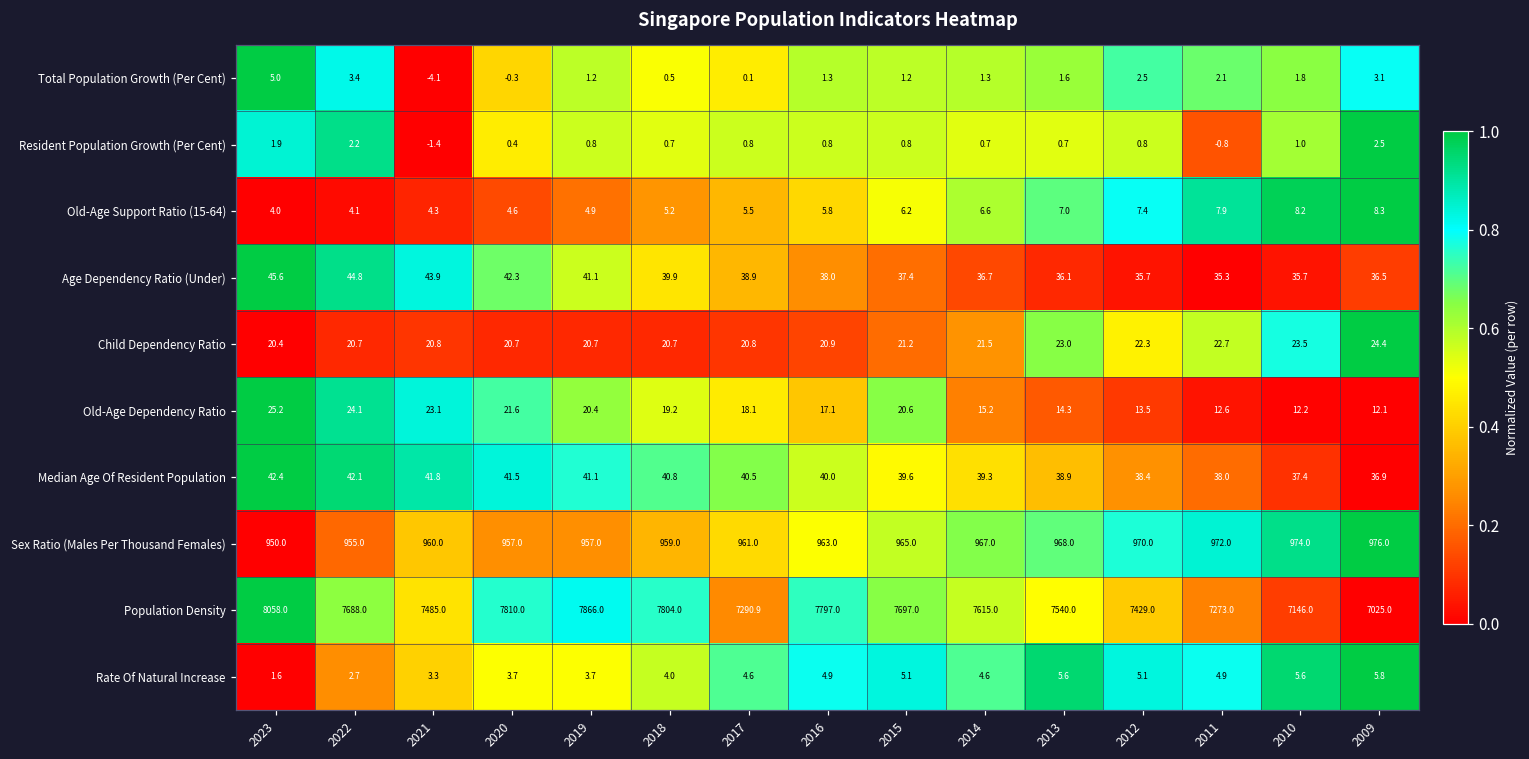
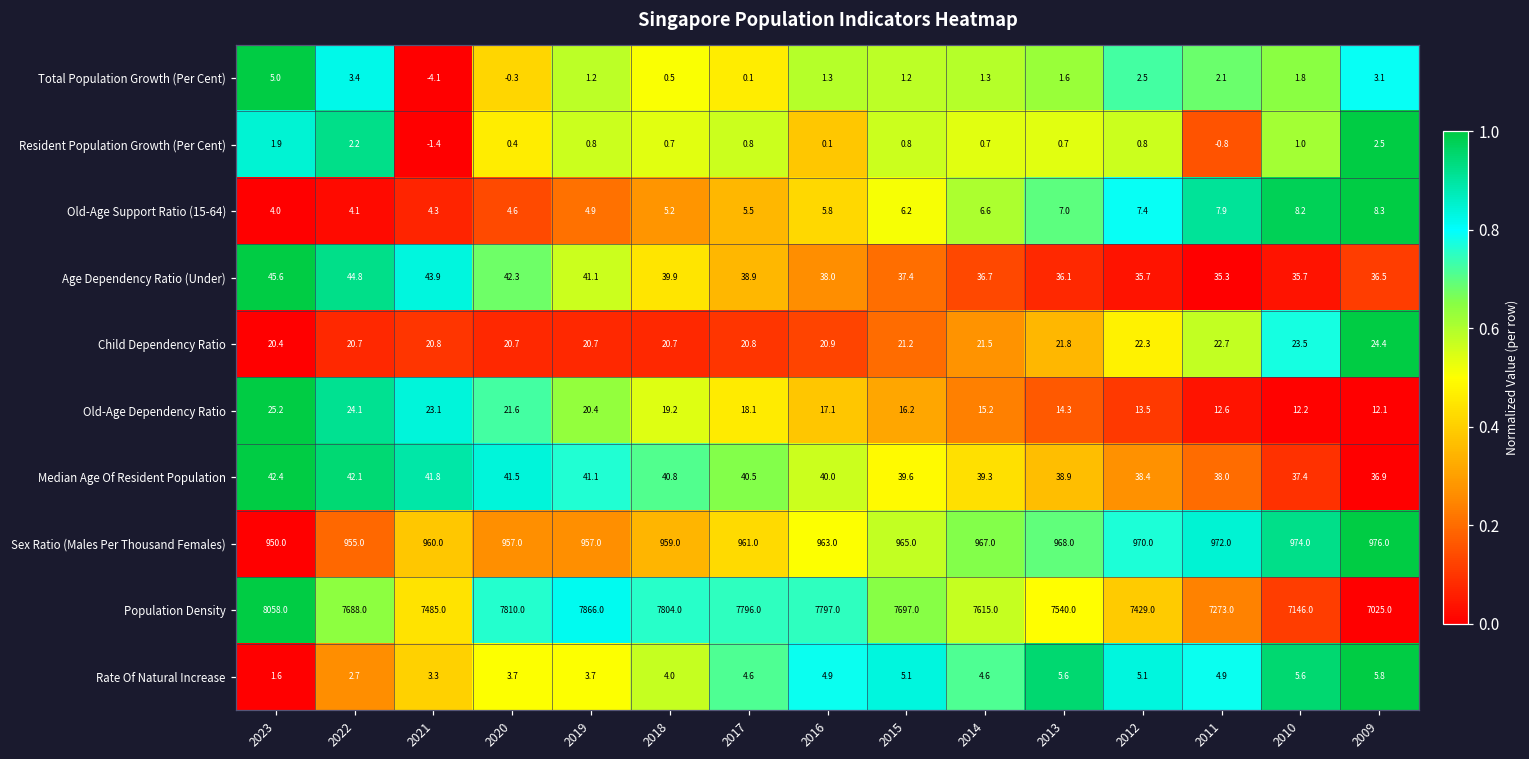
  {
    "Total Population Growth (Per Cent)": {
      "2023": 5.0,
      "2022": 3.4,
      "2021": -4.1,
      "2020": -0.3,
      "2019": 1.2,
      "2018": 0.5,
      "2017": 0.1,
      "2016": 1.3,
      "2015": 1.2,
      "2014": 1.3,
      "2013": 1.6,
      "2012": 2.5,
      "2011": 2.1,
      "2010": 1.8,
      "2009": 3.1
    },
    "Resident Population Growth (Per Cent)": {
      "2023": 1.9,
      "2022": 2.2,
      "2021": -1.4,
      "2020": 0.4,
      "2019": 0.8,
      "2018": 0.7,
      "2017": 0.8,
-     "2016": 0.8,
+     "2016": 0.1,
      "2015": 0.8,
      "2014": 0.7,
      "2013": 0.7,
      "2012": 0.8,
      "2011": -0.8,
      "2010": 1.0,
      "2009": 2.5
    },
    "Old-Age Support Ratio (15-64)": {
      "2023": 4.0,
      "2022": 4.1,
      "2021": 4.3,
      "2020": 4.6,
      "2019": 4.9,
      "2018": 5.2,
      "2017": 5.5,
      "2016": 5.8,
      "2015": 6.2,
      "2014": 6.6,
      "2013": 7.0,
      "2012": 7.4,
      "2011": 7.9,
      "2010": 8.2,
      "2009": 8.3
    },
    "Age Dependency Ratio (Under)": {
      "2023": 45.6,
      "2022": 44.8,
      "2021": 43.9,
      "2020": 42.3,
      "2019": 41.1,
      "2018": 39.9,
      "2017": 38.9,
      "2016": 38.0,
      "2015": 37.4,
      "2014": 36.7,
      "2013": 36.1,
      "2012": 35.7,
      "2011": 35.3,
      "2010": 35.7,
      "2009": 36.5
    },
    "Child Dependency Ratio": {
      "2023": 20.4,
      "2022": 20.7,
      "2021": 20.8,
      "2020": 20.7,
      "2019": 20.7,
      "2018": 20.7,
      "2017": 20.8,
      "2016": 20.9,
      "2015": 21.2,
      "2014": 21.5,
-     "2013": 23.0,
+     "2013": 21.8,
      "2012": 22.3,
      "2011": 22.7,
      "2010": 23.5,
      "2009": 24.4
    },
    "Old-Age Dependency Ratio": {
      "2023": 25.2,
      "2022": 24.1,
      "2021": 23.1,
      "2020": 21.6,
      "2019": 20.4,
      "2018": 19.2,
      "2017": 18.1,
      "2016": 17.1,
-     "2015": 20.6,
+     "2015": 16.2,
      "2014": 15.2,
      "2013": 14.3,
      "2012": 13.5,
      "2011": 12.6,
      "2010": 12.2,
      "2009": 12.1
    },
    "Median Age Of Resident Population": {
      "2023": 42.4,
      "2022": 42.1,
      "2021": 41.8,
      "2020": 41.5,
      "2019": 41.1,
      "2018": 40.8,
      "2017": 40.5,
      "2016": 40.0,
      "2015": 39.6,
      "2014": 39.3,
      "2013": 38.9,
      "2012": 38.4,
      "2011": 38.0,
      "2010": 37.4,
      "2009": 36.9
    },
    "Sex Ratio (Males Per Thousand Females)": {
      "2023": 950.0,
      "2022": 955.0,
      "2021": 960.0,
      "2020": 957.0,
      "2019": 957.0,
      "2018": 959.0,
      "2017": 961.0,
      "2016": 963.0,
      "2015": 965.0,
      "2014": 967.0,
      "2013": 968.0,
      "2012": 970.0,
      "2011": 972.0,
      "2010": 974.0,
      "2009": 976.0
    },
    "Population Density": {
      "2023": 8058.0,
      "2022": 7688.0,
      "2021": 7485.0,
      "2020": 7810.0,
      "2019": 7866.0,
      "2018": 7804.0,
-     "2017": 7290.9,
+     "2017": 7796.0,
      "2016": 7797.0,
      "2015": 7697.0,
      "2014": 7615.0,
      "2013": 7540.0,
      "2012": 7429.0,
      "2011": 7273.0,
      "2010": 7146.0,
      "2009": 7025.0
    },
    "Rate Of Natural Increase": {
      "2023": 1.6,
      "2022": 2.7,
      "2021": 3.3,
      "2020": 3.7,
      "2019": 3.7,
      "2018": 4.0,
      "2017": 4.6,
      "2016": 4.9,
      "2015": 5.1,
      "2014": 4.6,
      "2013": 5.6,
      "2012": 5.1,
      "2011": 4.9,
      "2010": 5.6,
      "2009": 5.8
    }
  }
